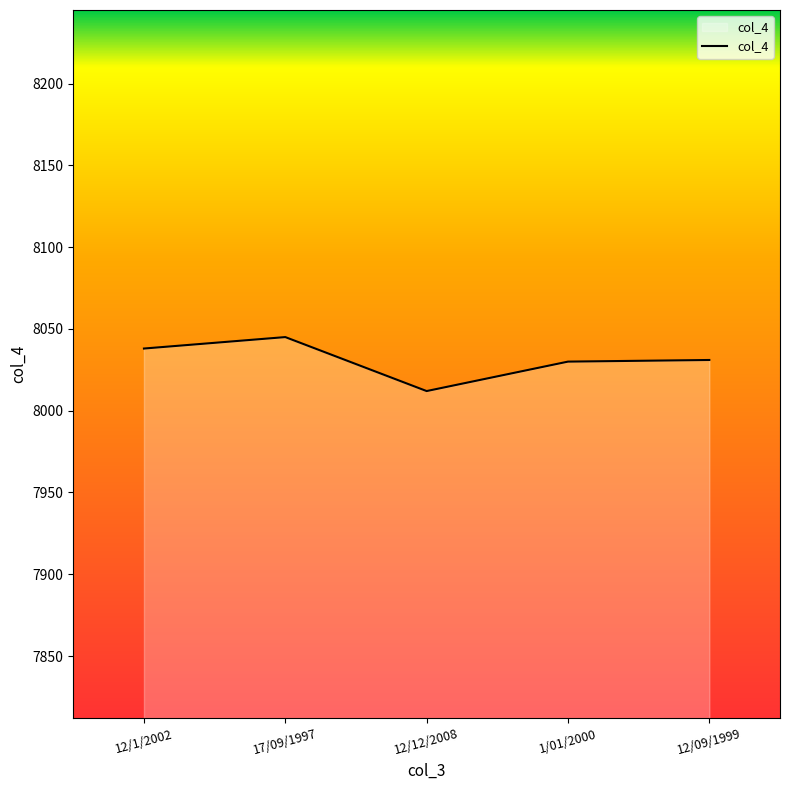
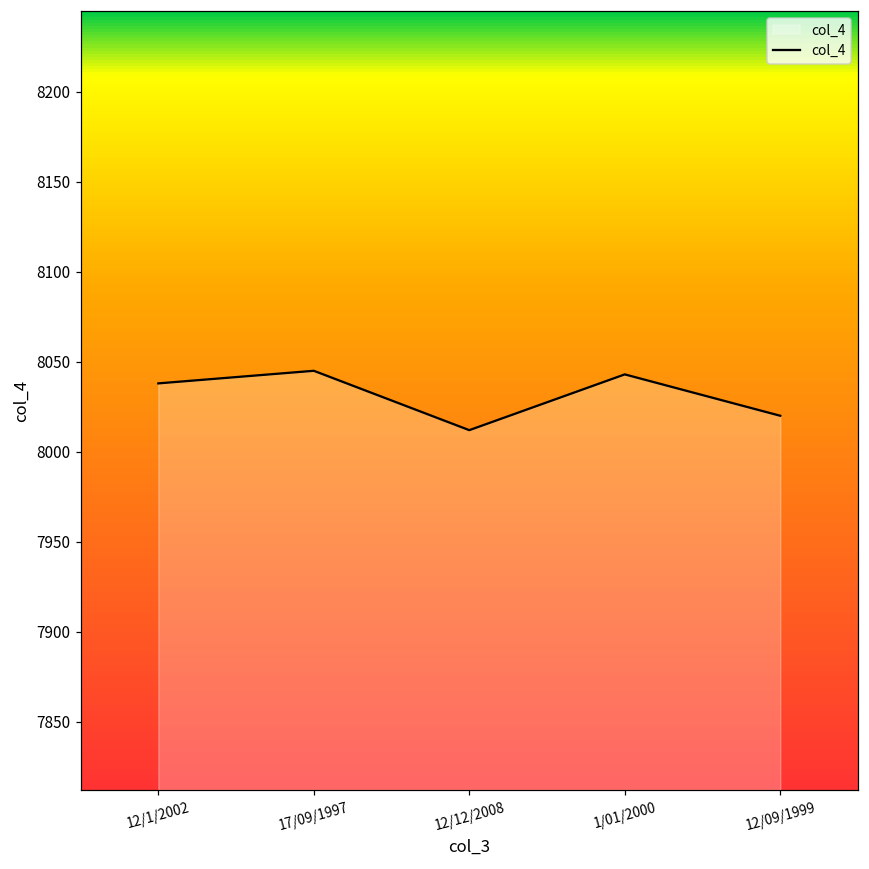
  {
    "12/1/2002": 8038,
    "17/09/1997": 8045,
    "12/12/2008": 8012,
-   "1/01/2000": 8030,
-   "12/09/1999": 8031
+   "1/01/2000": 8043,
+   "12/09/1999": 8020
  }
